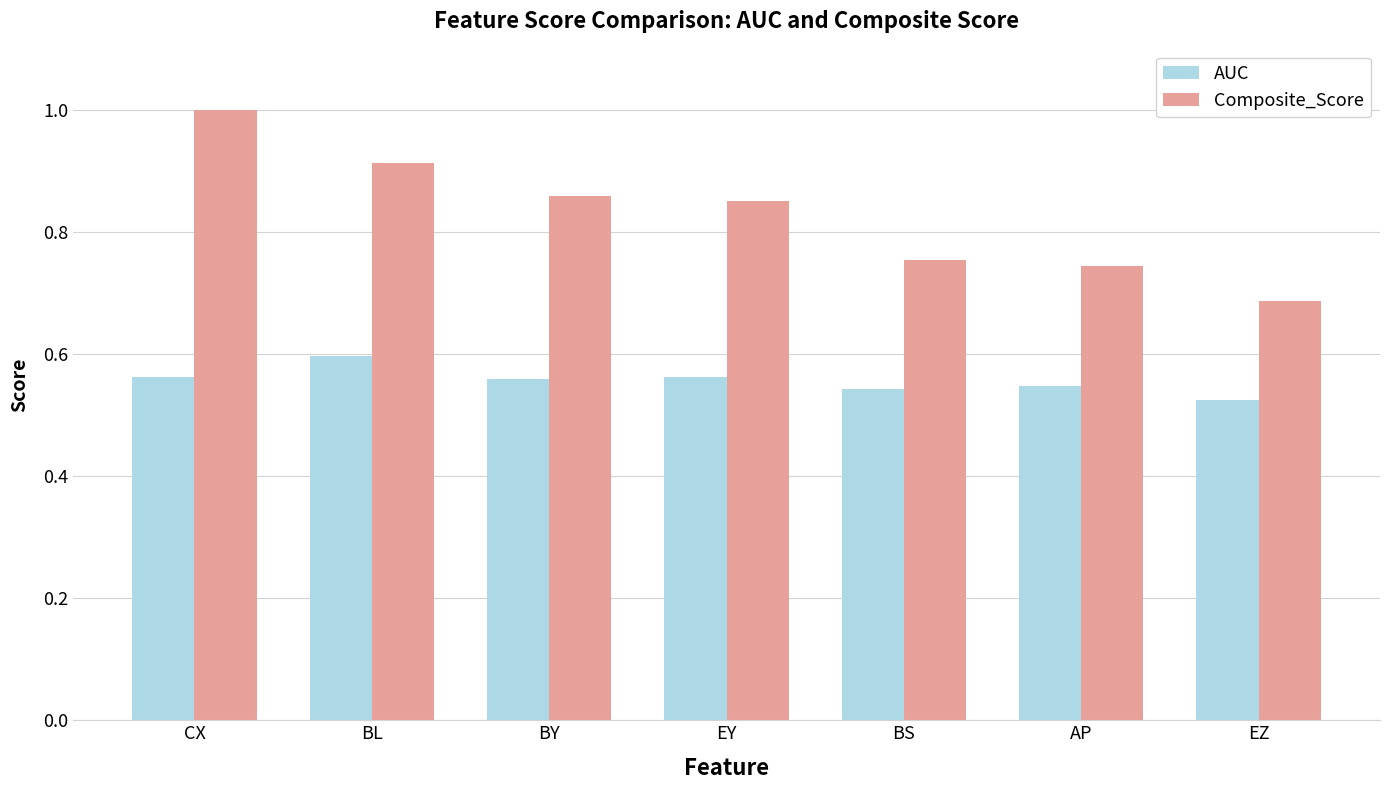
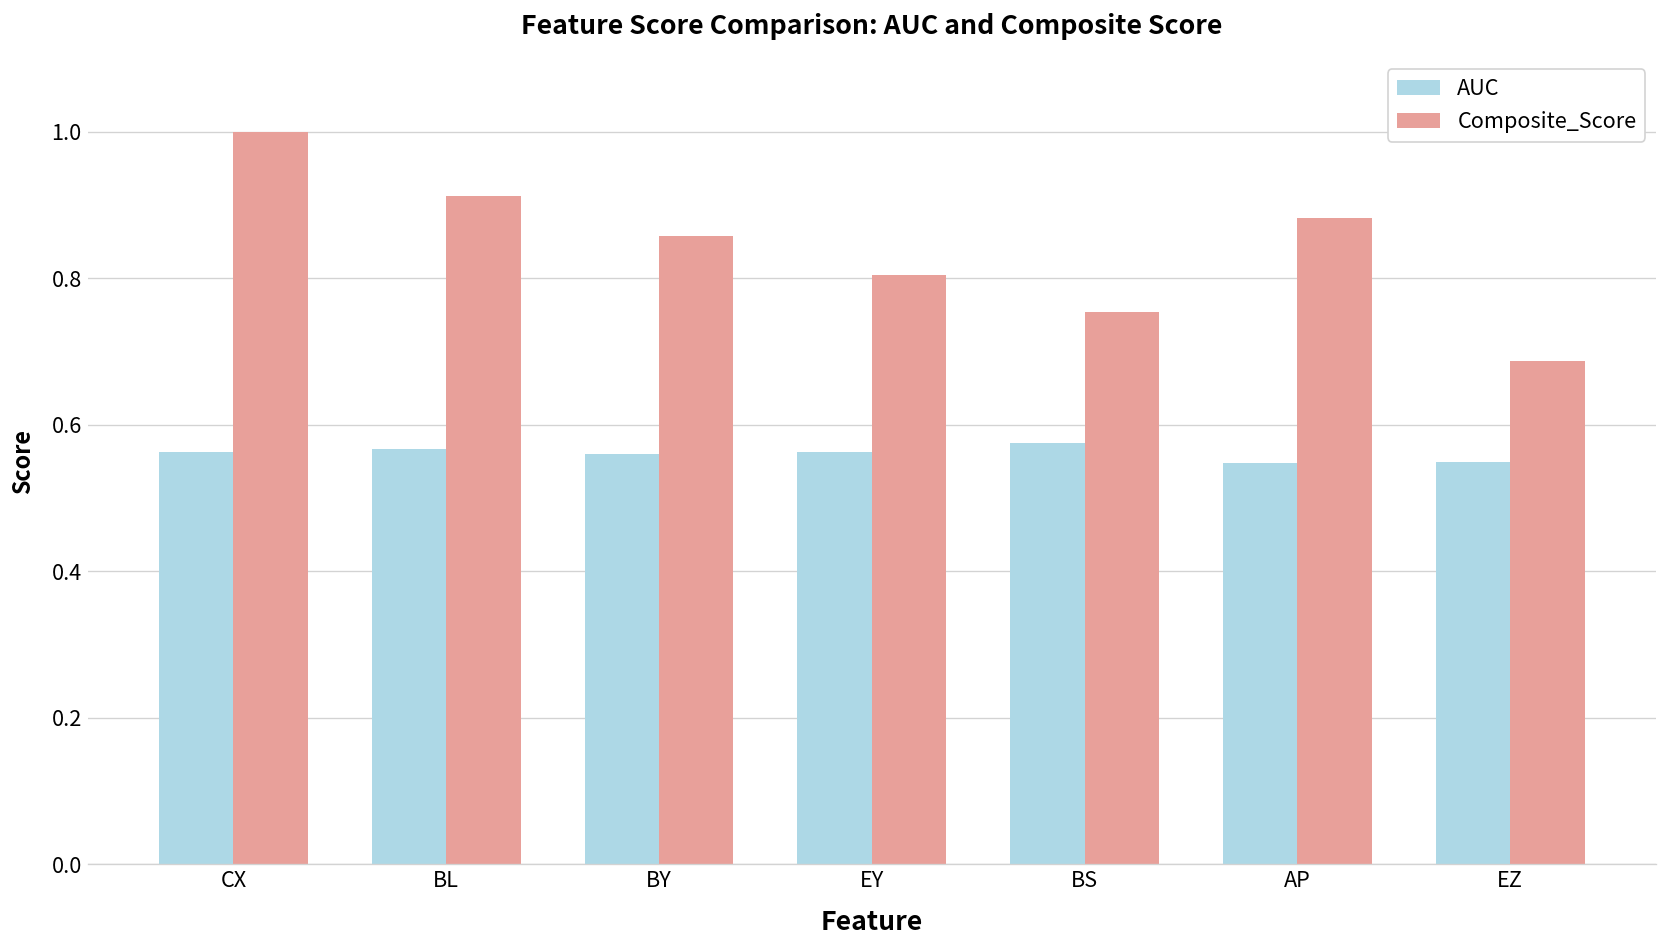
  {
    "AUC": {
      "CX": 0.56,
-     "BL": 0.60,
+     "BL": 0.57,
      "BY": 0.56,
      "EY": 0.56,
-     "BS": 0.54,
+     "BS": 0.57,
      "AP": 0.55,
-     "EZ": 0.53
+     "EZ": 0.55
    },
    "Composite_Score": {
      "CX": 1.00,
      "BL": 0.91,
      "BY": 0.86,
-     "EY": 0.85,
+     "EY": 0.80,
      "BS": 0.75,
-     "AP": 0.74,
+     "AP": 0.88,
      "EZ": 0.69
    }
  }
